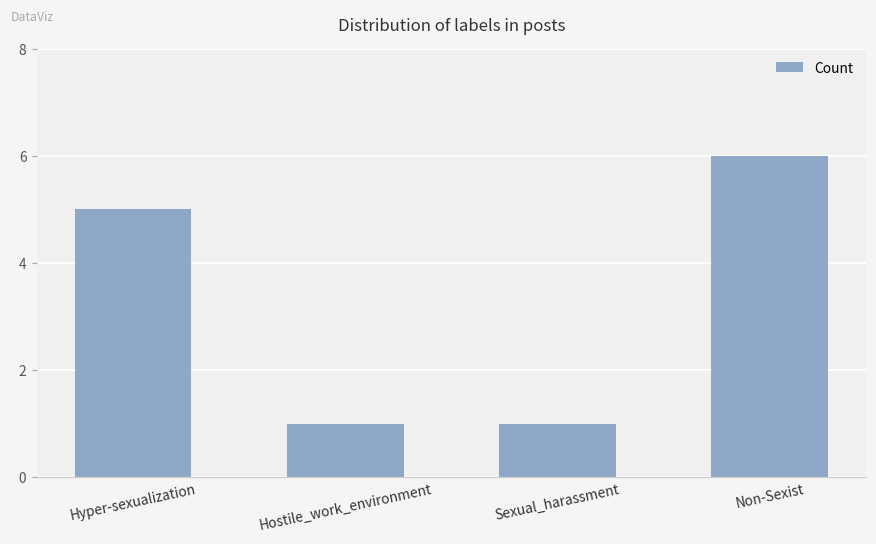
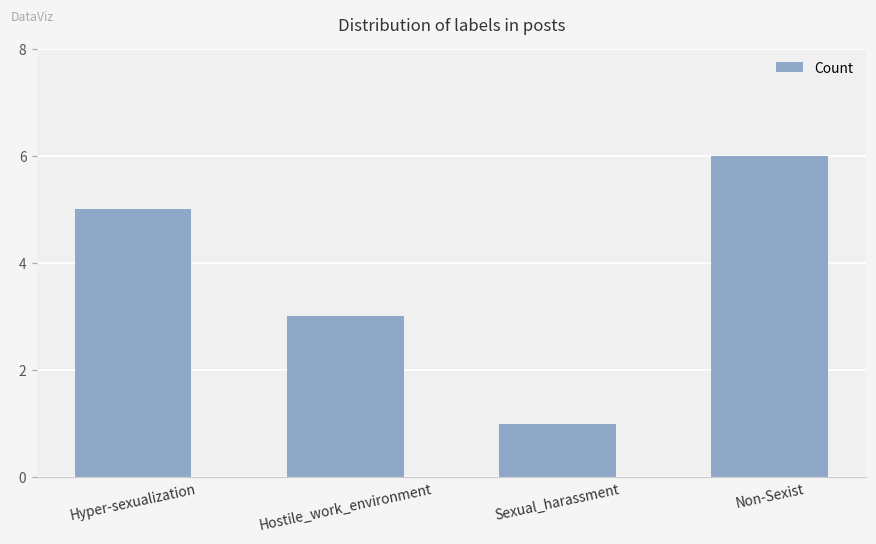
  {
    "Hyper-sexualization": 5,
-   "Hostile_work_environment": 1,
+   "Hostile_work_environment": 3,
    "Sexual_harassment": 1,
    "Non-Sexist": 6
  }
